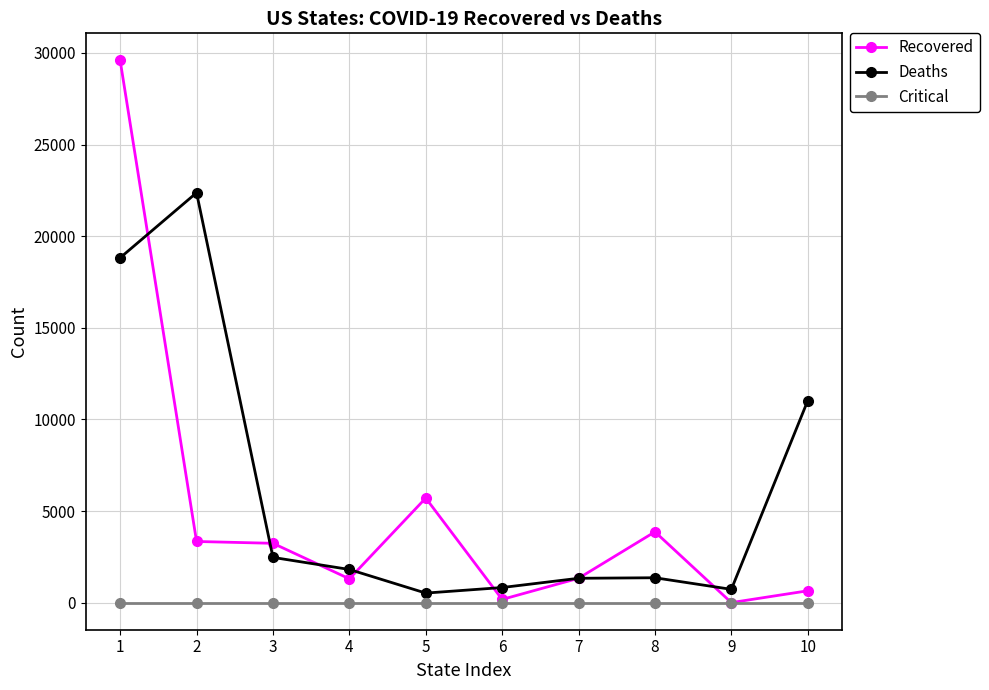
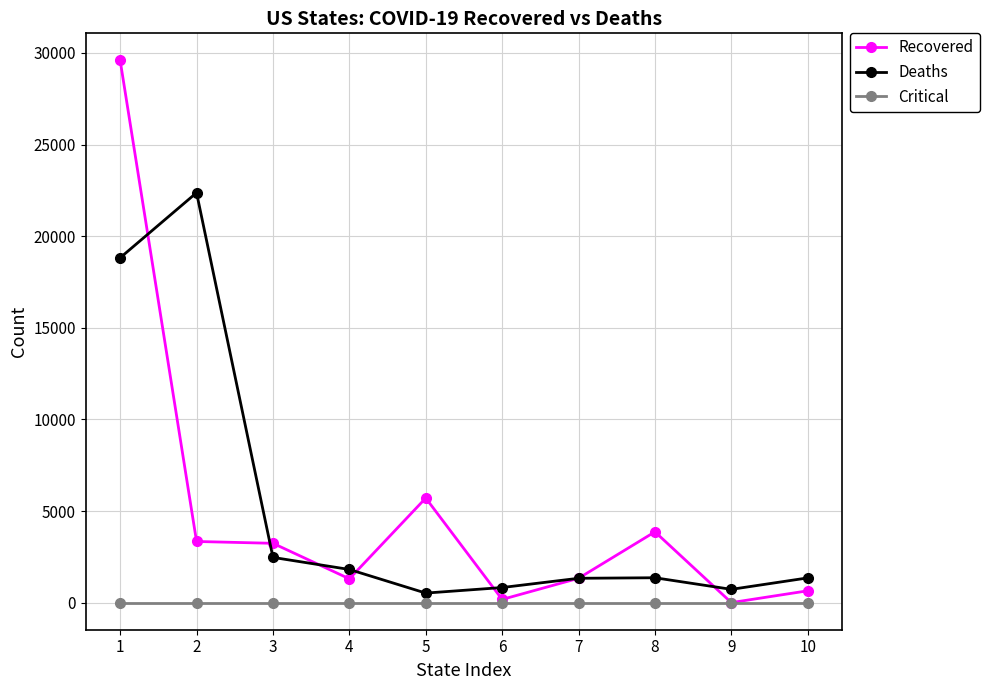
  {
    "Recovered": {
      "1": 29600,
      "2": 3300,
      "3": 3200,
      "4": 1300,
      "5": 5700,
      "6": 200,
      "8": 3900,
      "10": 600
    },
    "Deaths": {
      "1": 18800,
      "2": 22400,
      "3": 2500,
      "4": 1800,
      "5": 500,
      "6": 800,
      "8": 1400,
      "9": 700,
-     "10": 11000
+     "10": 1300
    },
    "Critical": {
      "1": 0,
      "2": 0,
      "3": 0,
      "4": 0,
      "5": 0,
      "6": 0,
      "7": 0,
      "8": 0,
      "10": 0
    }
  }
